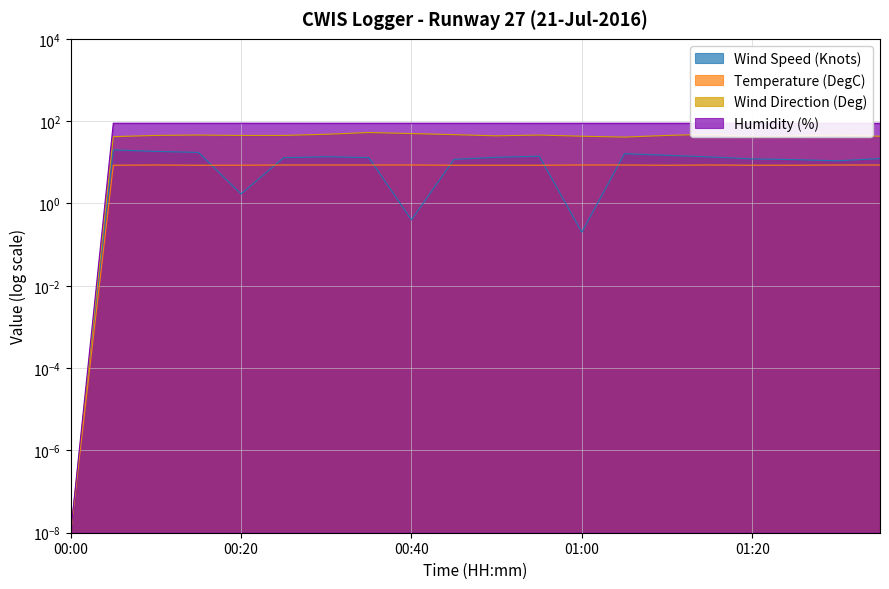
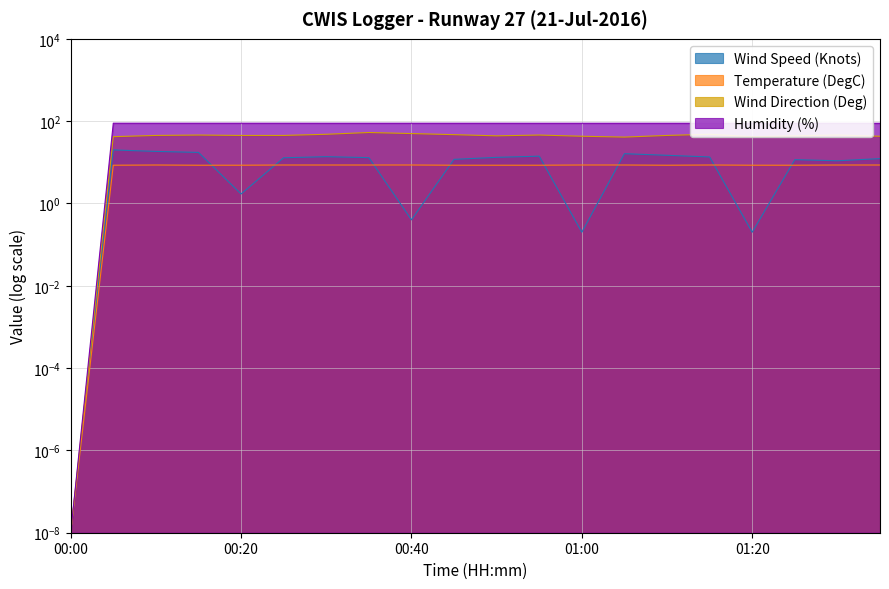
  {
    "Wind Speed (Knots)": {
      "00:20": 1.7,
      "00:40": 0.4,
      "01:00": 0.2,
-     "01:20": 12
+     "01:20": 0.2
    },
    "Humidity (%)": {
      "00:20": 90,
      "00:40": 90,
      "01:00": 90
    }
  }
